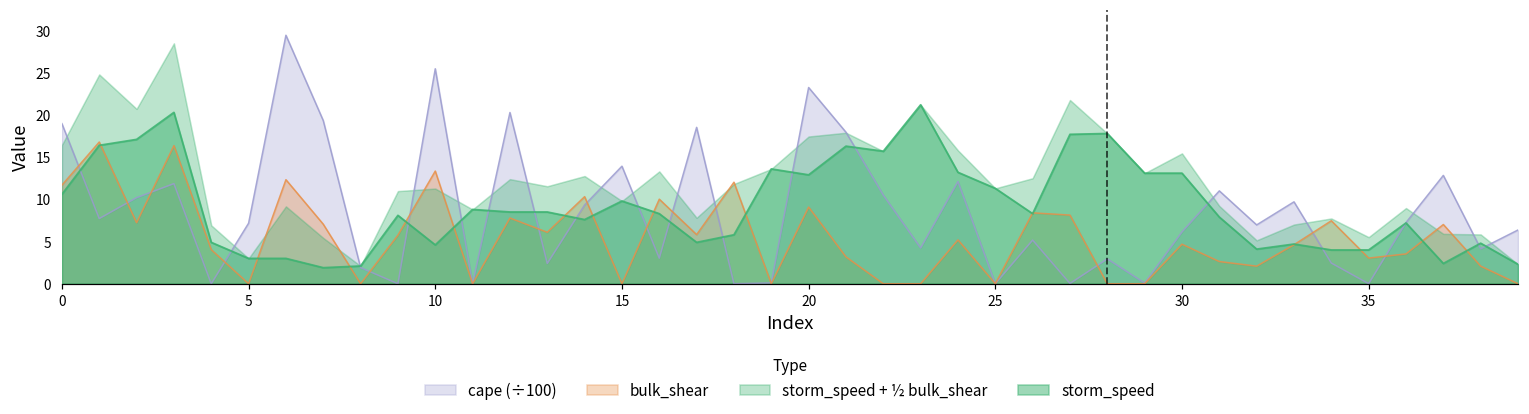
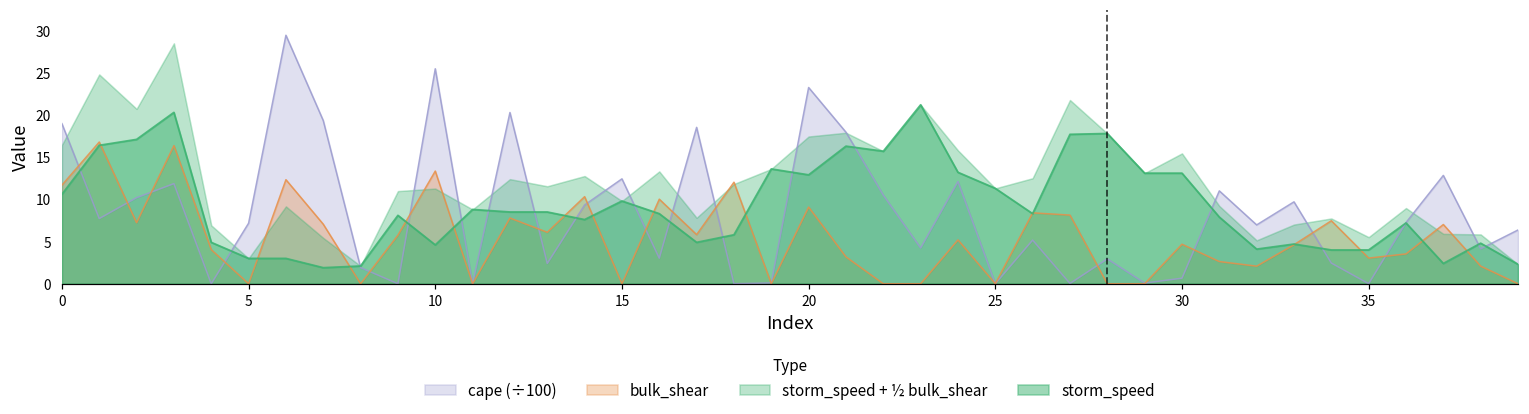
  {
    "cape (÷100)": {
      "0": 19,
      "5": 7,
      "10": 25,
-     "15": 14,
+     "15": 12,
      "20": 23,
-     "30": 6,
+     "30": 1,
      "35": 0
    },
    "bulk_shear": {
      "0": 12,
      "5": 0,
      "10": 13,
      "15": 0,
      "20": 9,
      "30": 5,
      "35": 3
    }
  }
